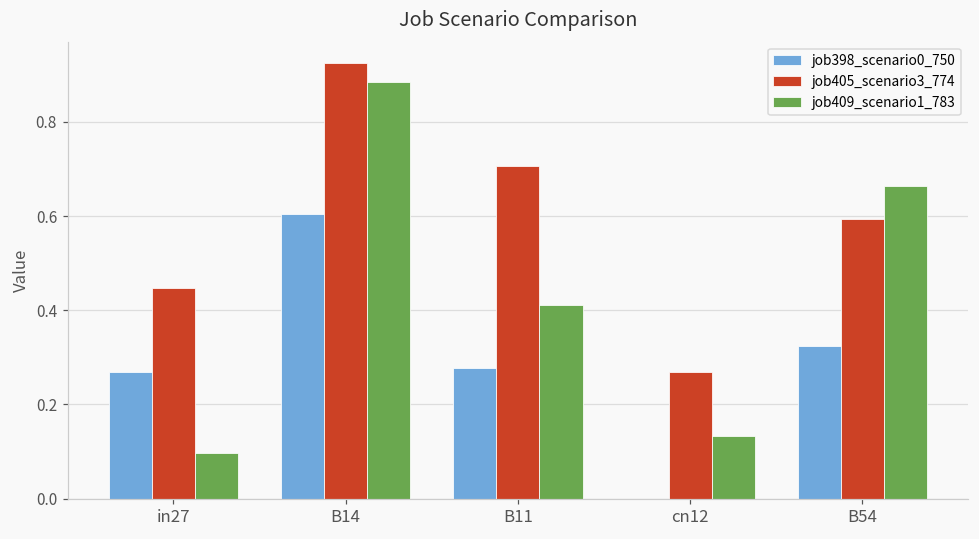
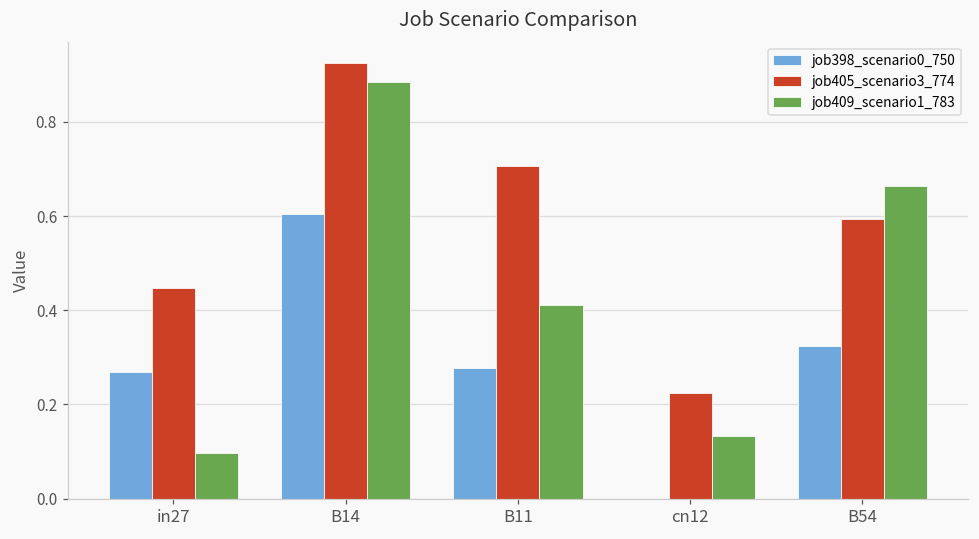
  {
    "job398_scenario0_750": {
      "in27": 0.27,
      "B14": 0.61,
      "B11": 0.28,
      "cn12": 0.00,
      "B54": 0.32
    },
    "job405_scenario3_774": {
      "in27": 0.45,
      "B14": 0.92,
      "B11": 0.71,
-     "cn12": 0.27,
+     "cn12": 0.22,
      "B54": 0.59
    },
    "job409_scenario1_783": {
      "in27": 0.10,
      "B14": 0.89,
      "B11": 0.41,
      "cn12": 0.13,
      "B54": 0.66
    }
  }
